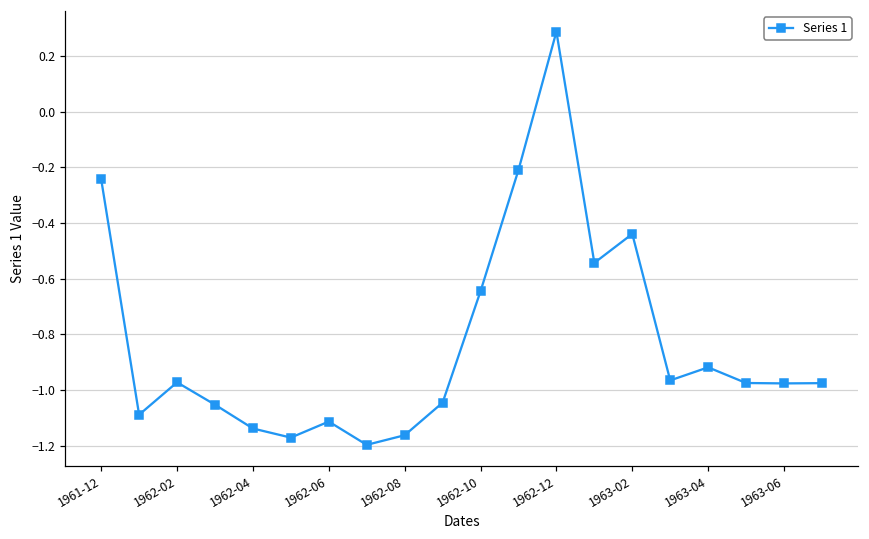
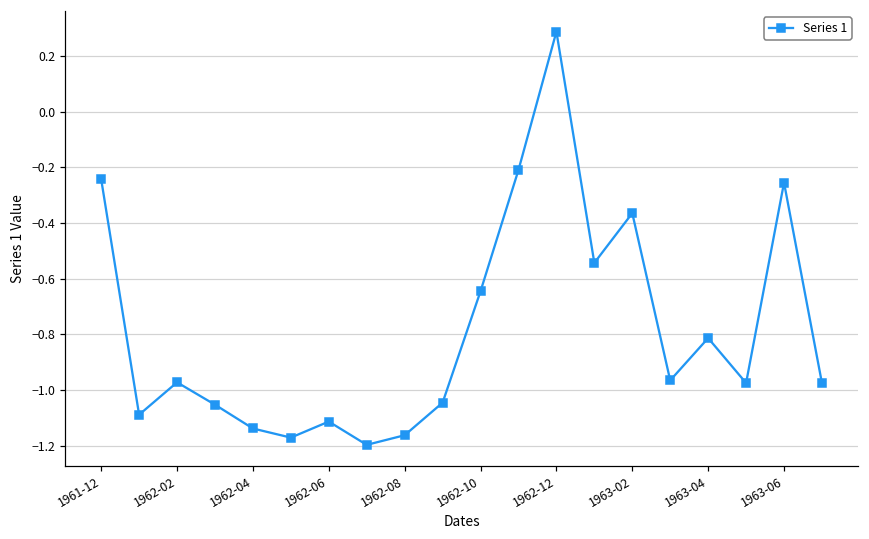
  {
    "1961-12": -0.24,
    "1962-02": -0.97,
    "1962-04": -1.14,
    "1962-06": -1.11,
    "1962-08": -1.16,
    "1962-10": -0.65,
    "1962-12": 0.29,
-   "1963-02": -0.44,
-   "1963-04": -0.92,
-   "1963-06": -0.98
+   "1963-02": -0.36,
+   "1963-04": -0.81,
+   "1963-06": -0.26
  }
